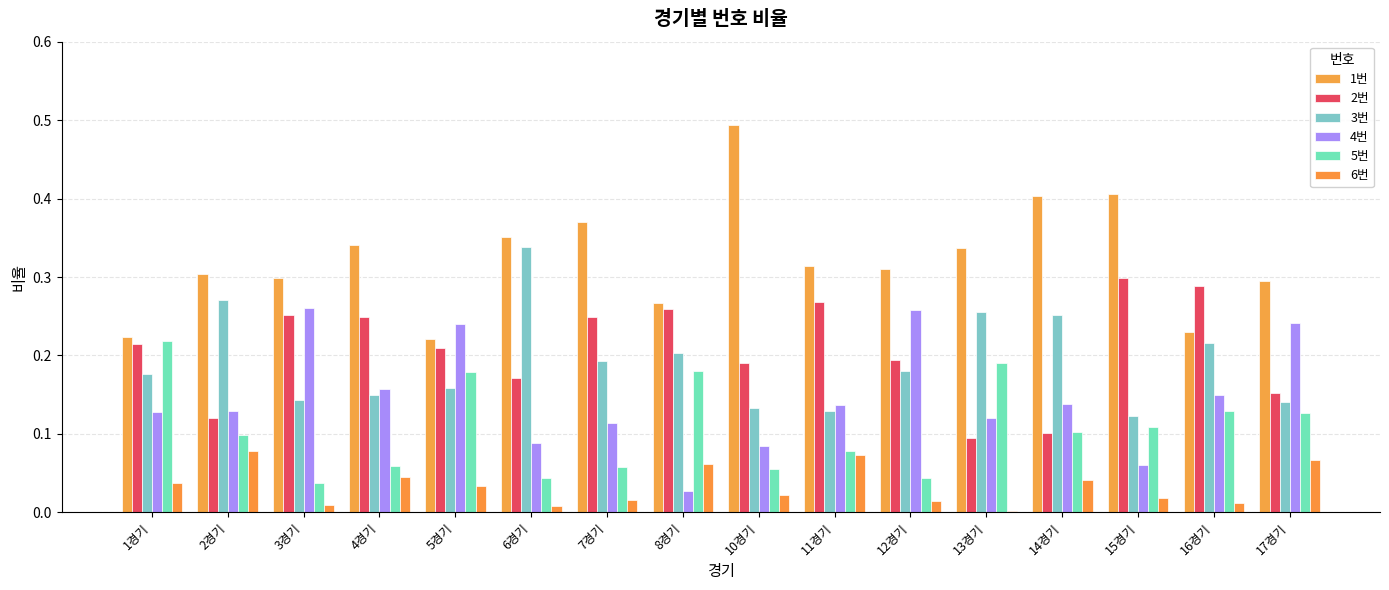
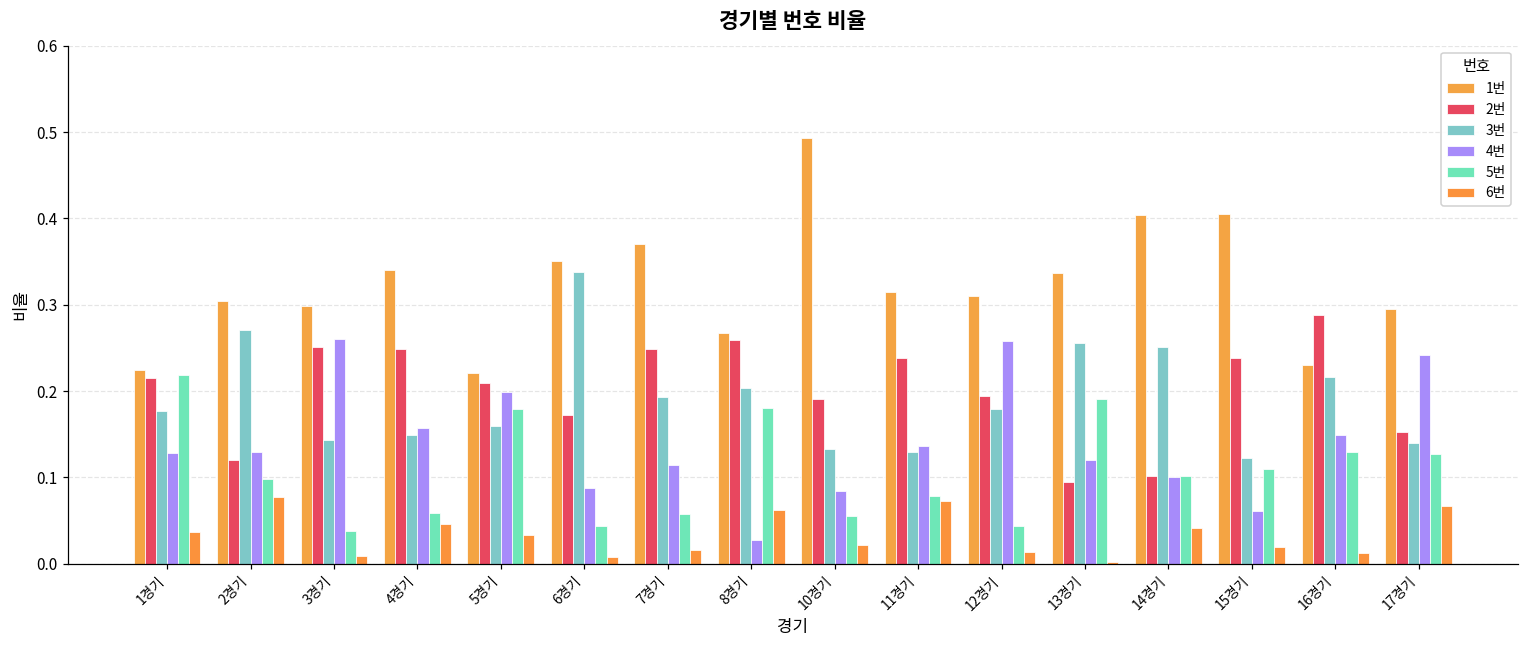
  {
    "2번": {
      "1경기": 0.21,
      "2경기": 0.12,
      "3경기": 0.25,
      "4경기": 0.25,
      "5경기": 0.21,
      "6경기": 0.17,
      "7경기": 0.25,
      "8경기": 0.26,
      "10경기": 0.19,
-     "11경기": 0.27,
+     "11경기": 0.24,
      "12경기": 0.19,
      "13경기": 0.09,
      "14경기": 0.10,
-     "15경기": 0.30,
+     "15경기": 0.24,
      "16경기": 0.29,
      "17경기": 0.15
    },
    "4번": {
      "1경기": 0.13,
      "2경기": 0.13,
      "3경기": 0.26,
      "4경기": 0.16,
-     "5경기": 0.24,
+     "5경기": 0.20,
      "6경기": 0.09,
      "7경기": 0.11,
      "8경기": 0.03,
      "10경기": 0.08,
      "11경기": 0.14,
      "12경기": 0.26,
      "13경기": 0.12,
-     "14경기": 0.14,
+     "14경기": 0.10,
      "15경기": 0.06,
      "16경기": 0.15,
      "17경기": 0.24
    }
  }
